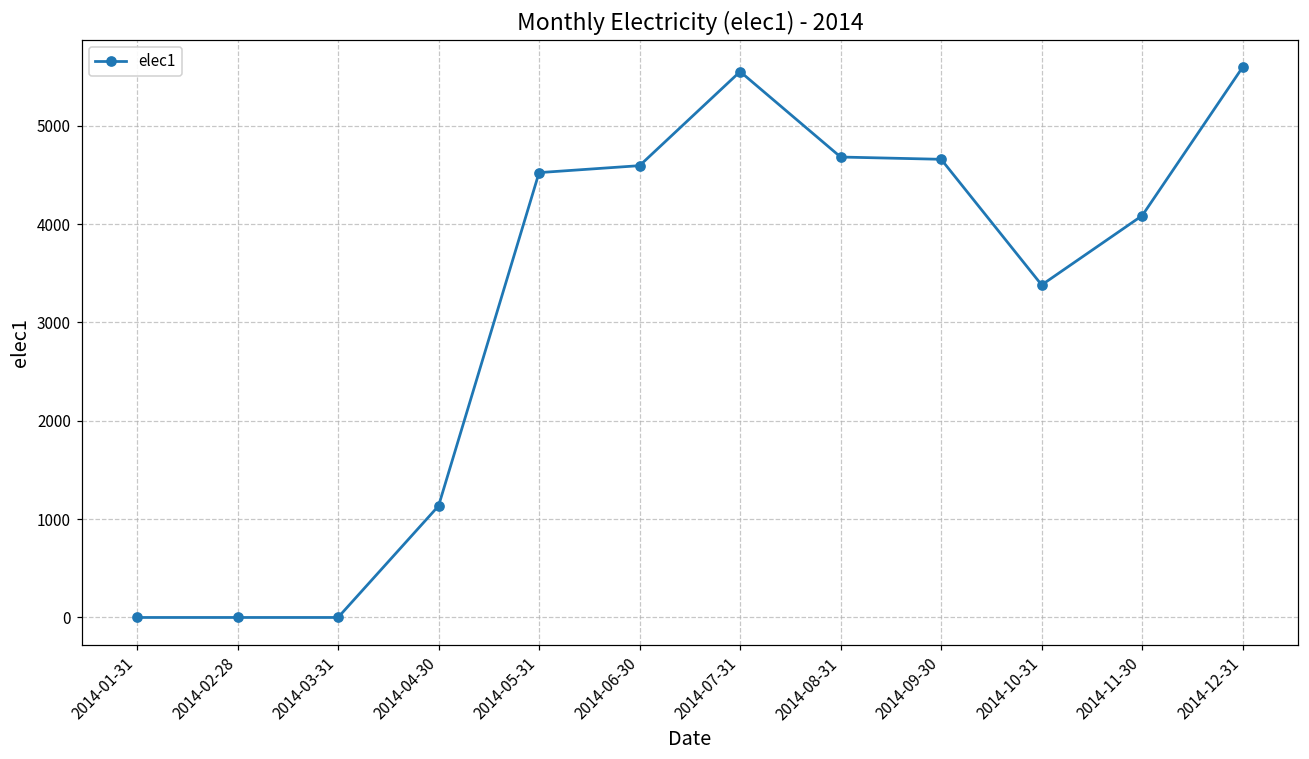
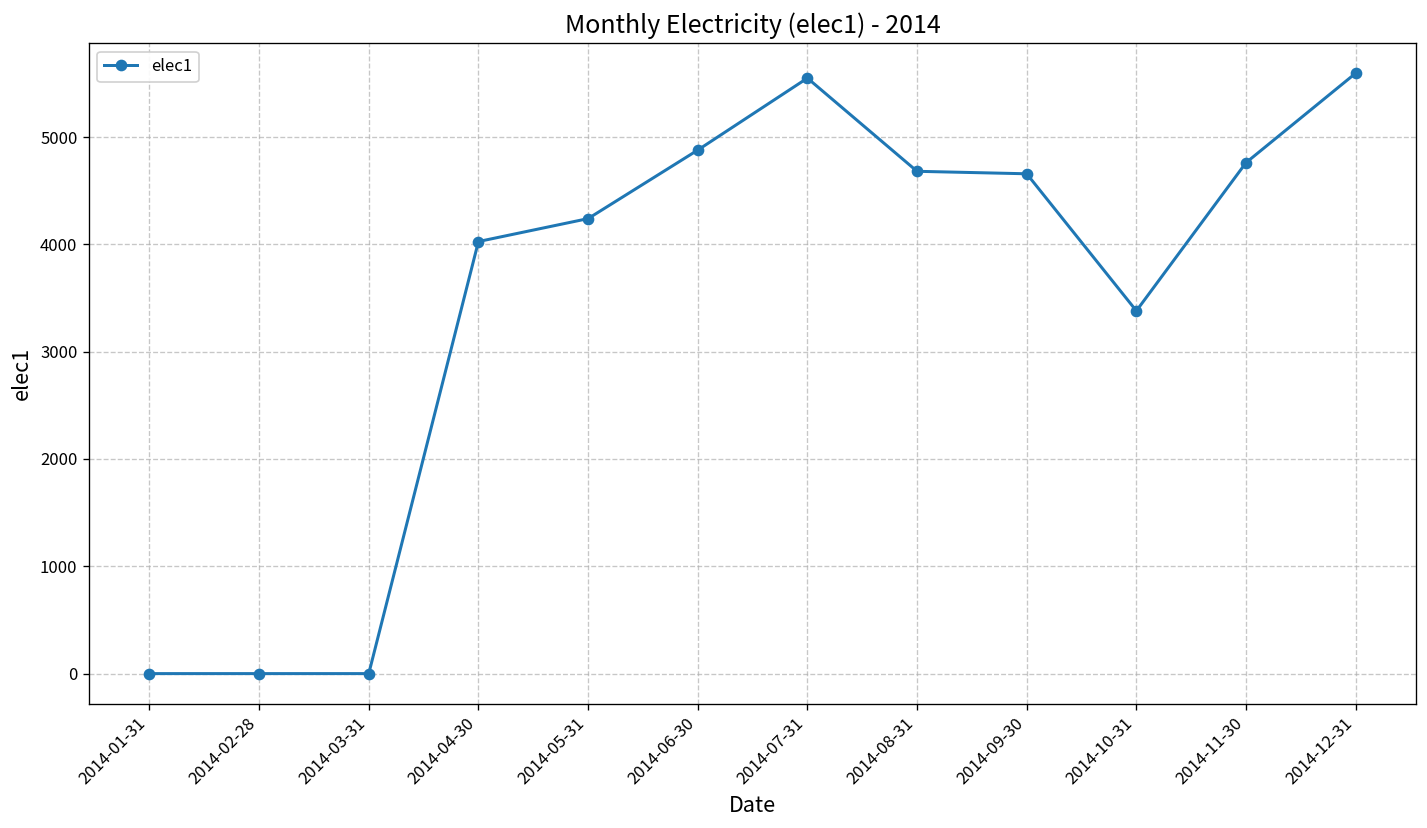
  {
    "2014-01-31": 0,
    "2014-02-28": 0,
    "2014-03-31": 0,
-   "2014-04-30": 1100,
-   "2014-05-31": 4500,
-   "2014-06-30": 4600,
+   "2014-04-30": 4000,
+   "2014-05-31": 4200,
+   "2014-06-30": 4900,
    "2014-07-31": 5500,
    "2014-08-31": 4700,
    "2014-09-30": 4700,
    "2014-10-31": 3400,
-   "2014-11-30": 4100,
+   "2014-11-30": 4800,
    "2014-12-31": 5600
  }
